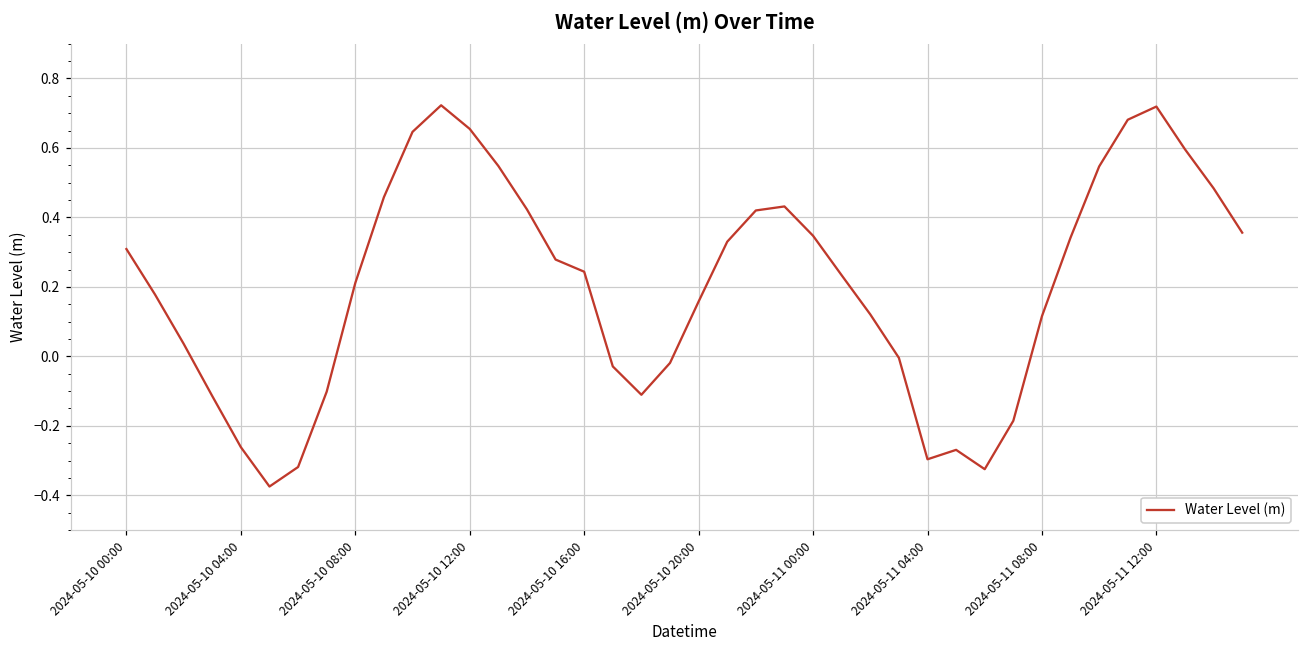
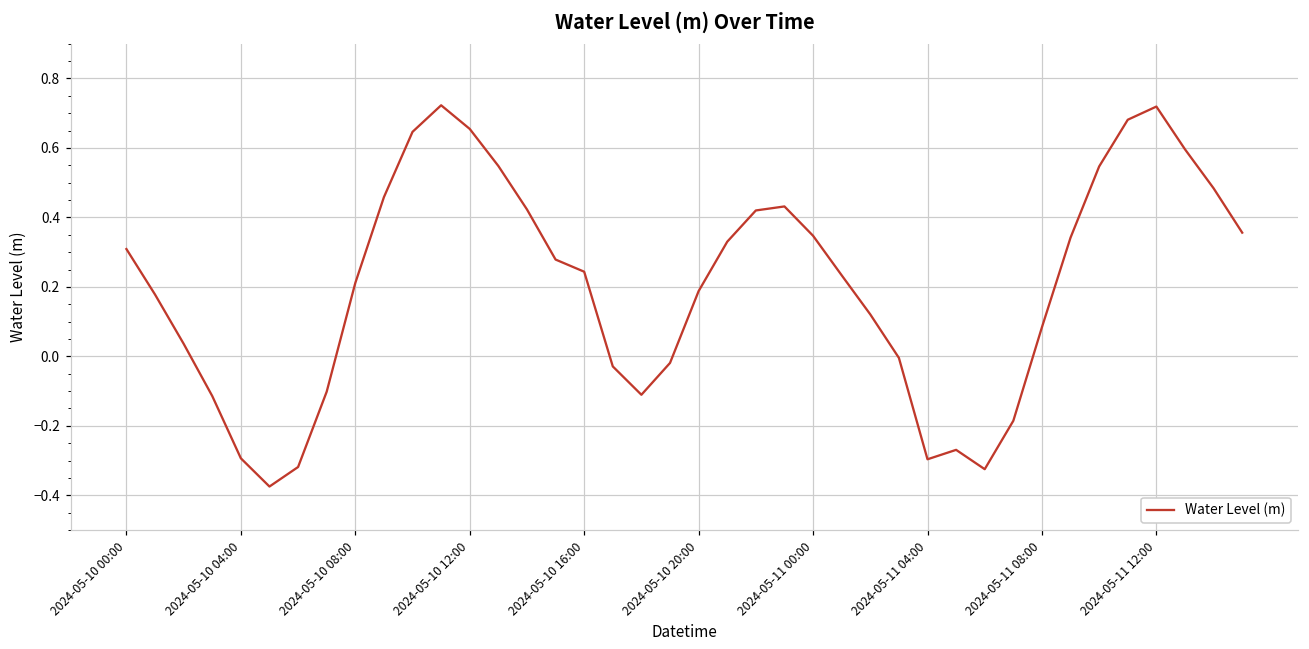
  {
    "2024-05-10 00:00": 0.31,
-   "2024-05-10 04:00": -0.26,
+   "2024-05-10 04:00": -0.29,
    "2024-05-10 08:00": 0.21,
    "2024-05-10 12:00": 0.65,
    "2024-05-10 16:00": 0.24,
-   "2024-05-10 20:00": 0.16,
+   "2024-05-10 20:00": 0.19,
    "2024-05-11 00:00": 0.35,
    "2024-05-11 04:00": -0.30,
-   "2024-05-11 08:00": 0.12,
+   "2024-05-11 08:00": 0.08,
    "2024-05-11 12:00": 0.72
  }
